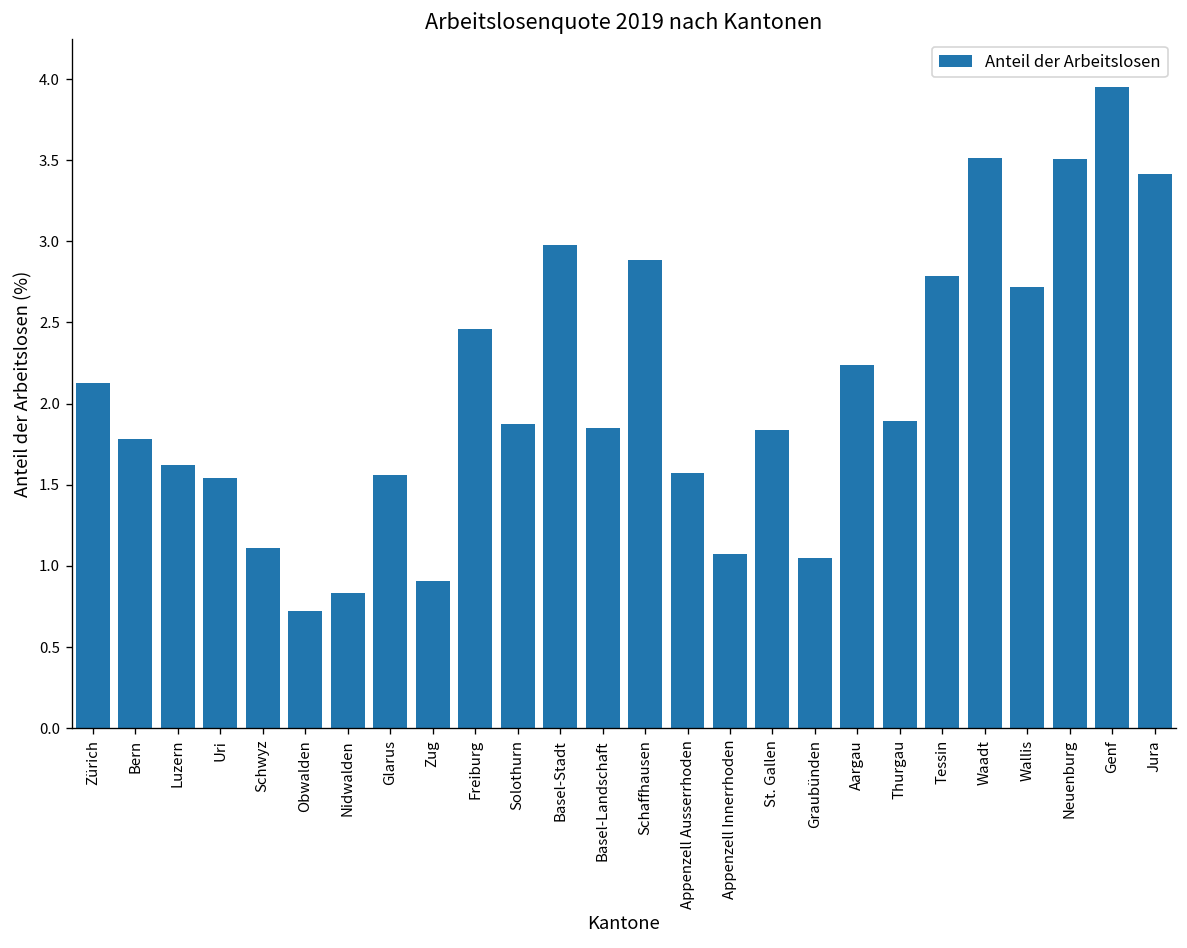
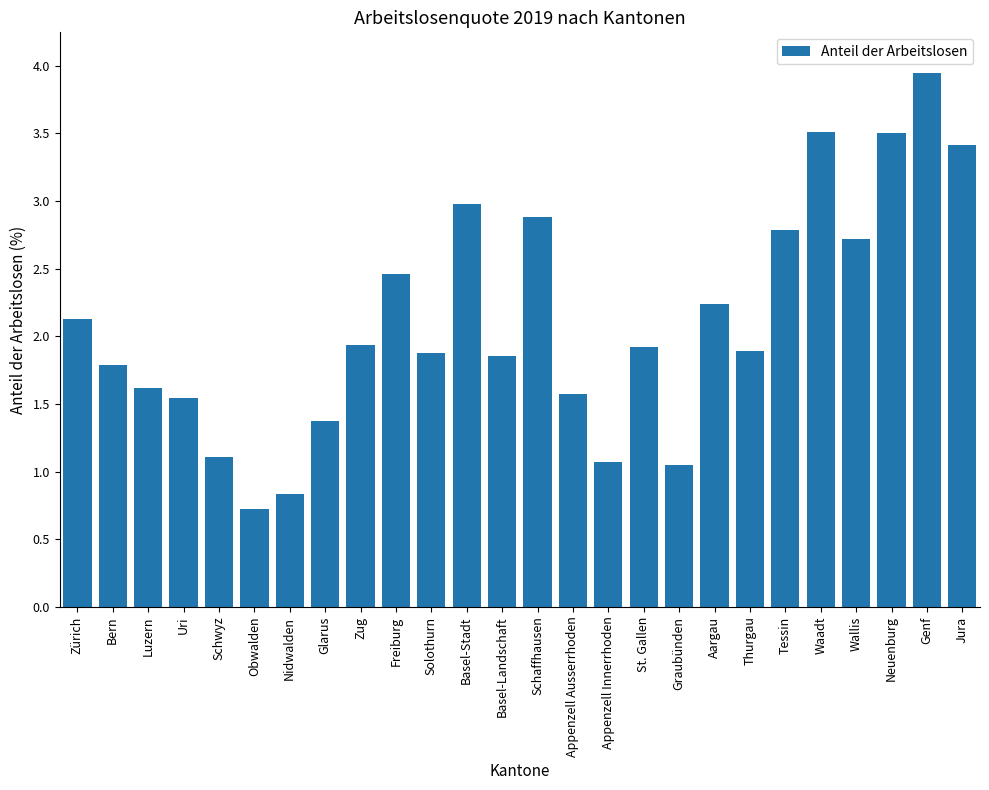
  {
    "Zürich": 2.13,
    "Bern": 1.78,
    "Luzern": 1.62,
    "Uri": 1.54,
    "Schwyz": 1.11,
    "Obwalden": 0.72,
    "Nidwalden": 0.83,
-   "Glarus": 1.56,
-   "Zug": 0.90,
+   "Glarus": 1.37,
+   "Zug": 1.94,
    "Freiburg": 2.46,
    "Solothurn": 1.88,
    "Basel-Stadt": 2.98,
    "Basel-Landschaft": 1.85,
    "Schaffhausen": 2.88,
    "Appenzell Ausserrhoden": 1.57,
    "Appenzell Innerrhoden": 1.07,
-   "St. Gallen": 1.84,
+   "St. Gallen": 1.92,
    "Graubünden": 1.05,
    "Aargau": 2.24,
    "Thurgau": 1.89,
    "Tessin": 2.79,
    "Waadt": 3.51,
    "Wallis": 2.72,
    "Neuenburg": 3.51,
    "Genf": 3.95,
    "Jura": 3.41
  }
